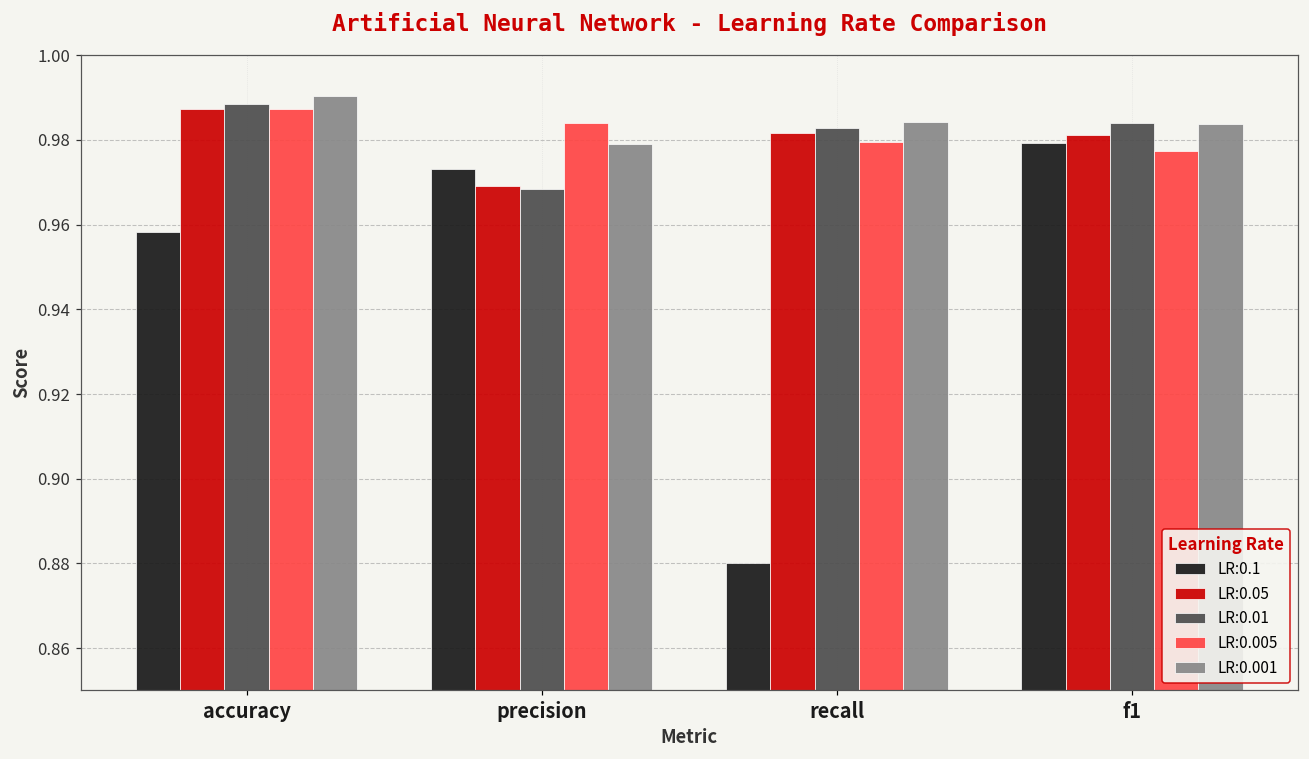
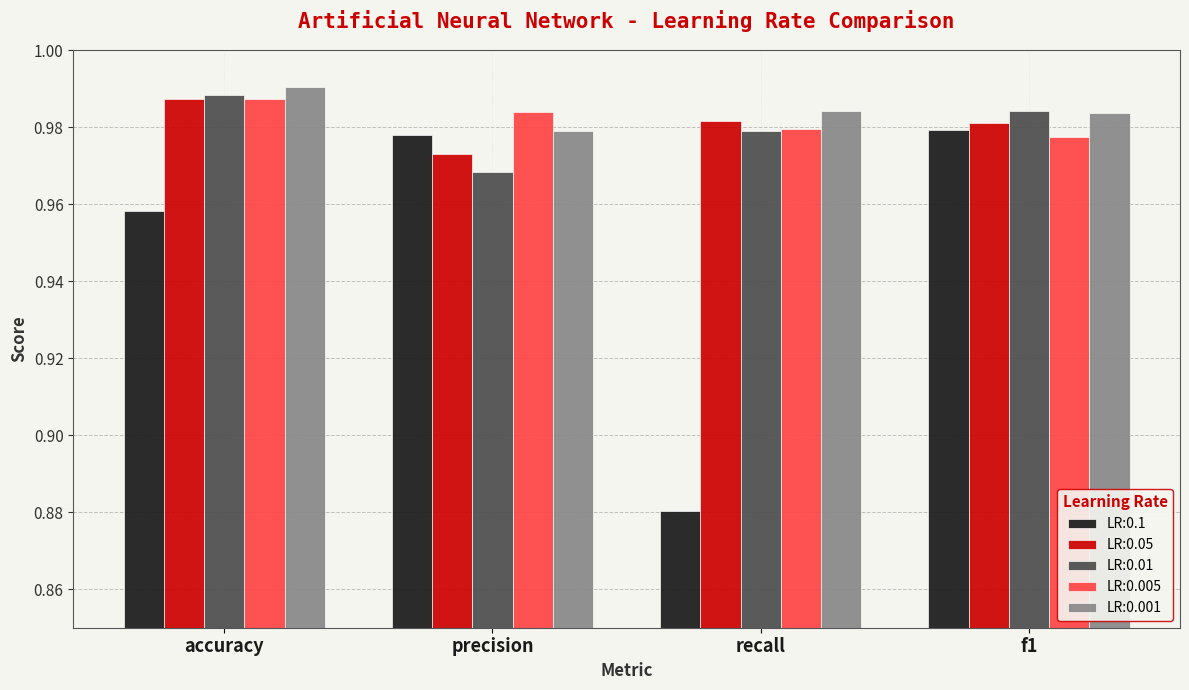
  {
    "LR:0.1": {
      "accuracy": 0.958,
-     "precision": 0.973,
+     "precision": 0.978,
      "recall": 0.880,
      "f1": 0.979
    },
    "LR:0.05": {
      "accuracy": 0.987,
-     "precision": 0.969,
+     "precision": 0.973,
      "recall": 0.982,
      "f1": 0.981
    },
    "LR:0.01": {
      "accuracy": 0.988,
      "precision": 0.968,
-     "recall": 0.983,
+     "recall": 0.979,
      "f1": 0.984
    },
    "LR:0.005": {
      "accuracy": 0.987,
      "precision": 0.984,
      "recall": 0.980,
      "f1": 0.977
    },
    "LR:0.001": {
      "accuracy": 0.990,
      "precision": 0.979,
      "recall": 0.984,
      "f1": 0.984
    }
  }
